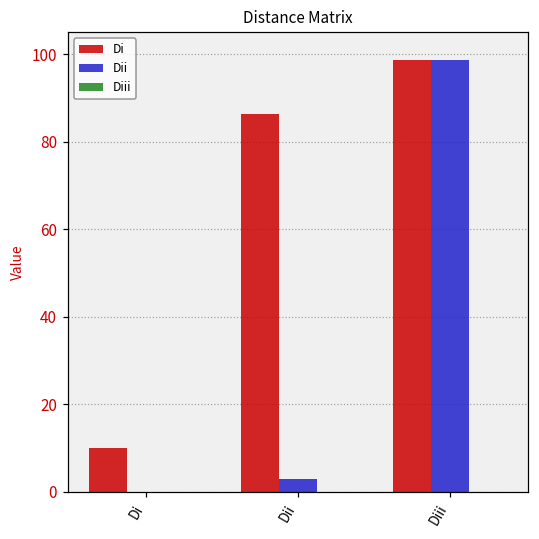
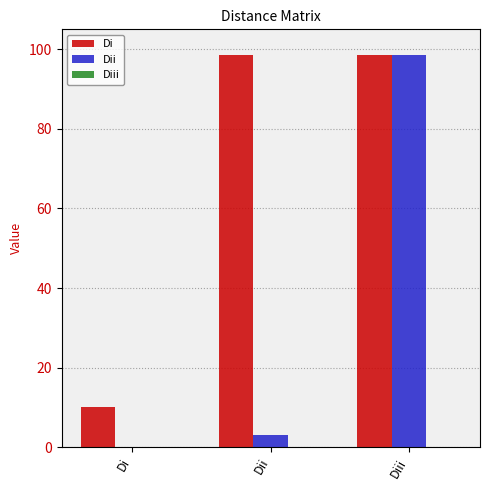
  {
    "Di": {
      "Di": 10,
-     "Dii": 86,
+     "Dii": 99,
      "Diii": 99
    },
    "Dii": {
      "Di": 0,
      "Dii": 3,
      "Diii": 99
    },
    "Diii": {
      "Di": 0,
      "Dii": 0,
      "Diii": 0
    }
  }
